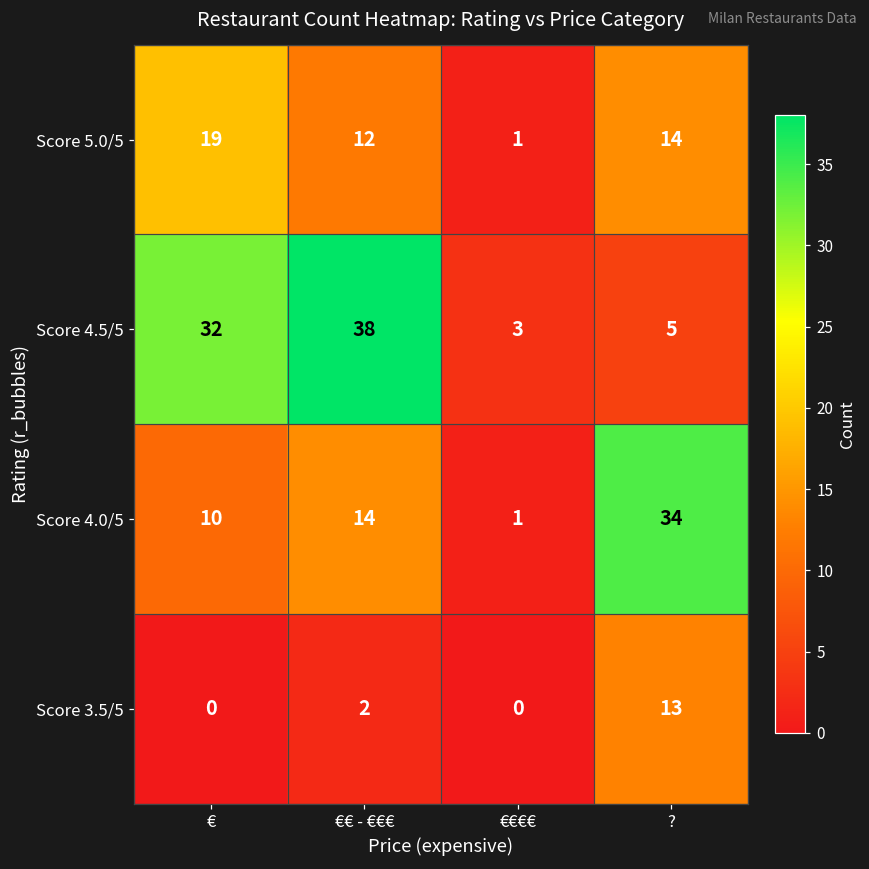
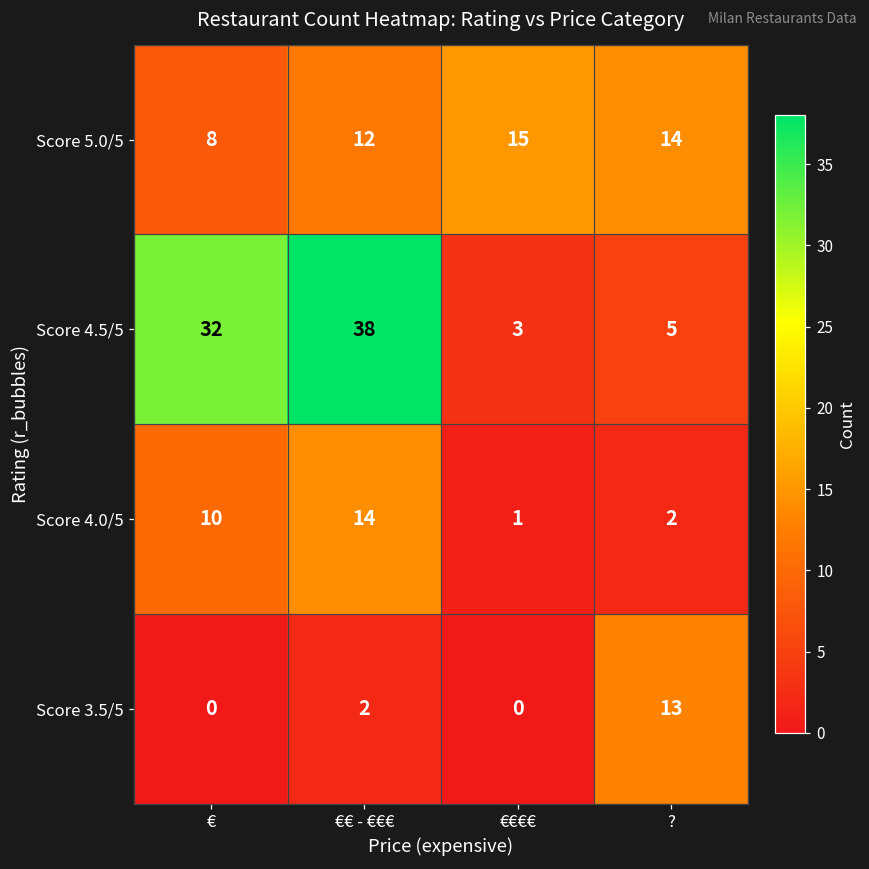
  {
    "Score 5.0/5": {
-     "€": 19,
+     "€": 8,
      "€€ - €€€": 12,
-     "€€€€": 1,
+     "€€€€": 15,
      "?": 14
    },
    "Score 4.5/5": {
      "€": 32,
      "€€ - €€€": 38,
      "€€€€": 3,
      "?": 5
    },
    "Score 4.0/5": {
      "€": 10,
      "€€ - €€€": 14,
      "€€€€": 1,
-     "?": 34
+     "?": 2
    },
    "Score 3.5/5": {
      "€": 0,
      "€€ - €€€": 2,
      "€€€€": 0,
      "?": 13
    }
  }
